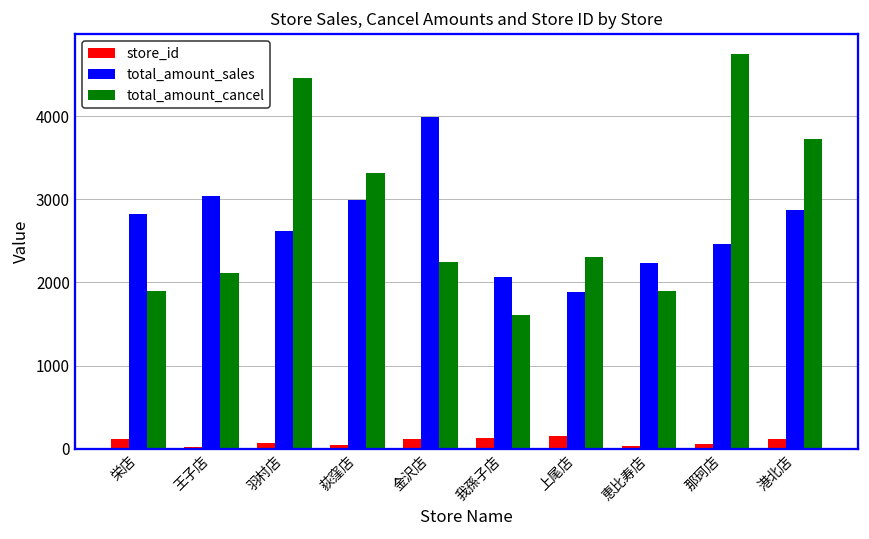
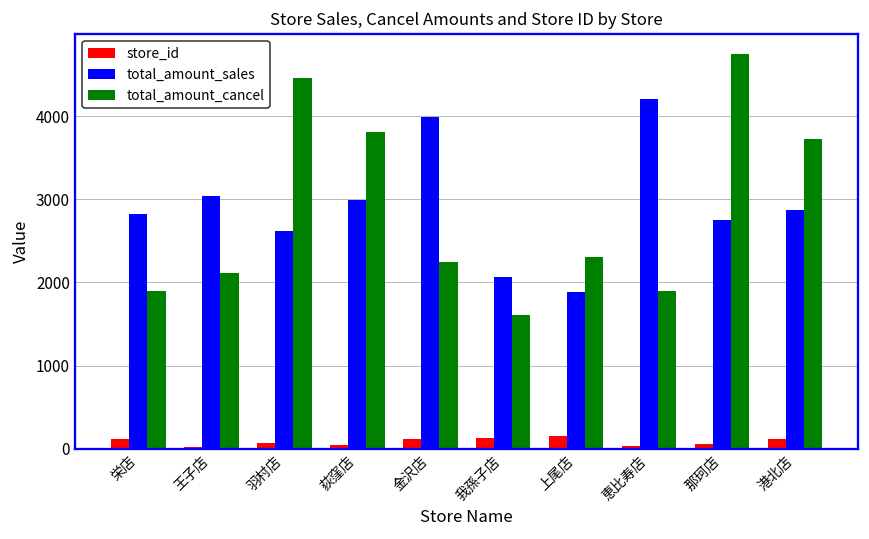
  {
    "store_id": {
      "栄店": 100,
      "羽村店": 100,
      "荻窪店": 0,
      "金沢店": 100,
      "我孫子店": 100,
      "上尾店": 200,
      "恵比寿店": 0,
      "那珂店": 100,
      "港北店": 100
    },
    "total_amount_sales": {
      "栄店": 2800,
      "王子店": 3000,
      "羽村店": 2600,
      "荻窪店": 3000,
      "金沢店": 4000,
      "我孫子店": 2100,
      "上尾店": 1900,
-     "恵比寿店": 2200,
-     "那珂店": 2500,
+     "恵比寿店": 4200,
+     "那珂店": 2800,
      "港北店": 2900
    },
    "total_amount_cancel": {
      "栄店": 1900,
      "王子店": 2100,
      "羽村店": 4500,
-     "荻窪店": 3300,
+     "荻窪店": 3800,
      "金沢店": 2300,
      "我孫子店": 1600,
      "上尾店": 2300,
      "恵比寿店": 1900,
      "那珂店": 4700,
      "港北店": 3700
    }
  }
